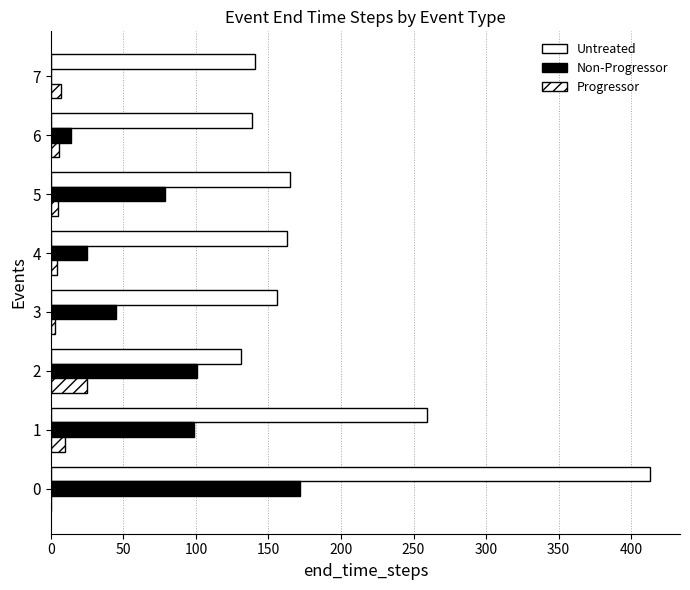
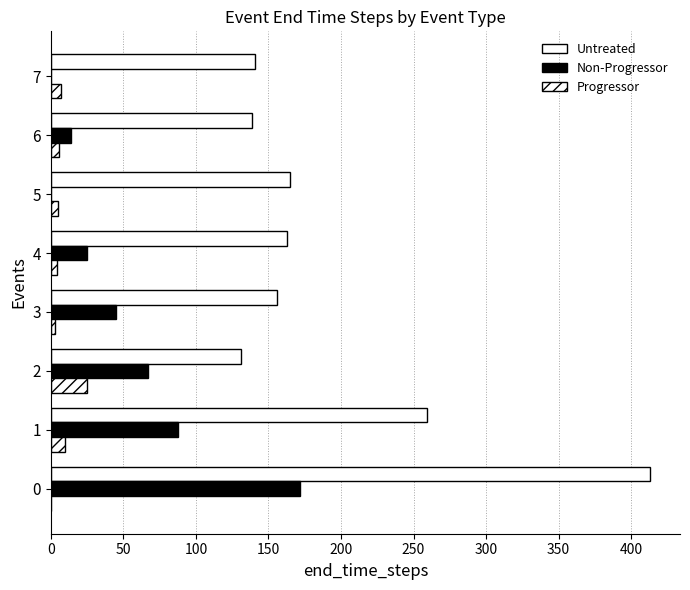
  {
    "Non-Progressor": {
      "7": 0,
      "6": 14,
-     "5": 79,
+     "5": 0,
      "4": 25,
      "3": 45,
-     "2": 101,
-     "1": 99,
+     "2": 67,
+     "1": 88,
      "0": 172
    }
  }
